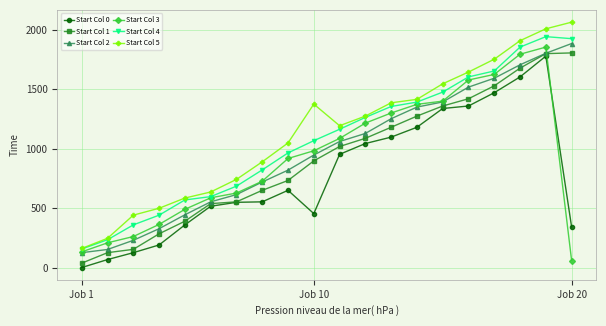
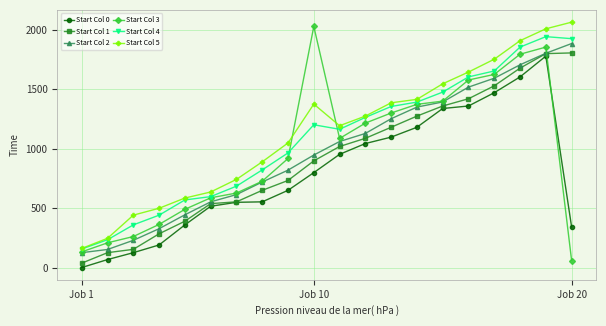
  {
    "Start Col 0": {
      "Job 1": 0,
-     "Job 10": 450,
+     "Job 10": 800,
      "Job 20": 340
    },
    "Start Col 3": {
-     "Job 10": 980,
+     "Job 10": 2030,
      "Job 20": 60
    },
    "Start Col 4": {
-     "Job 10": 1070,
+     "Job 10": 1200,
      "Job 20": 1930
    },
    "Start Col 5": {
      "Job 10": 1380,
      "Job 20": 2070
    }
  }
